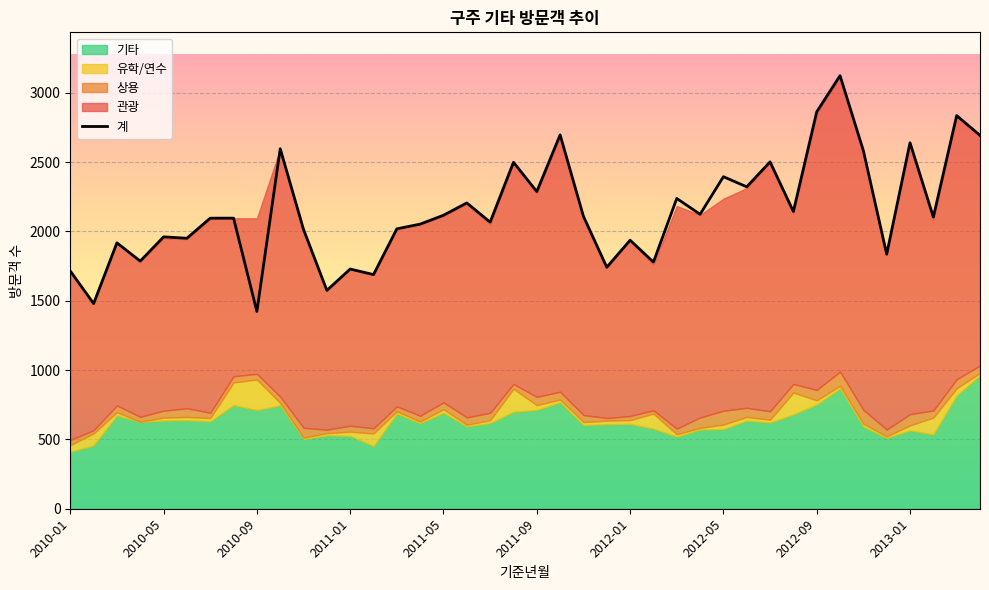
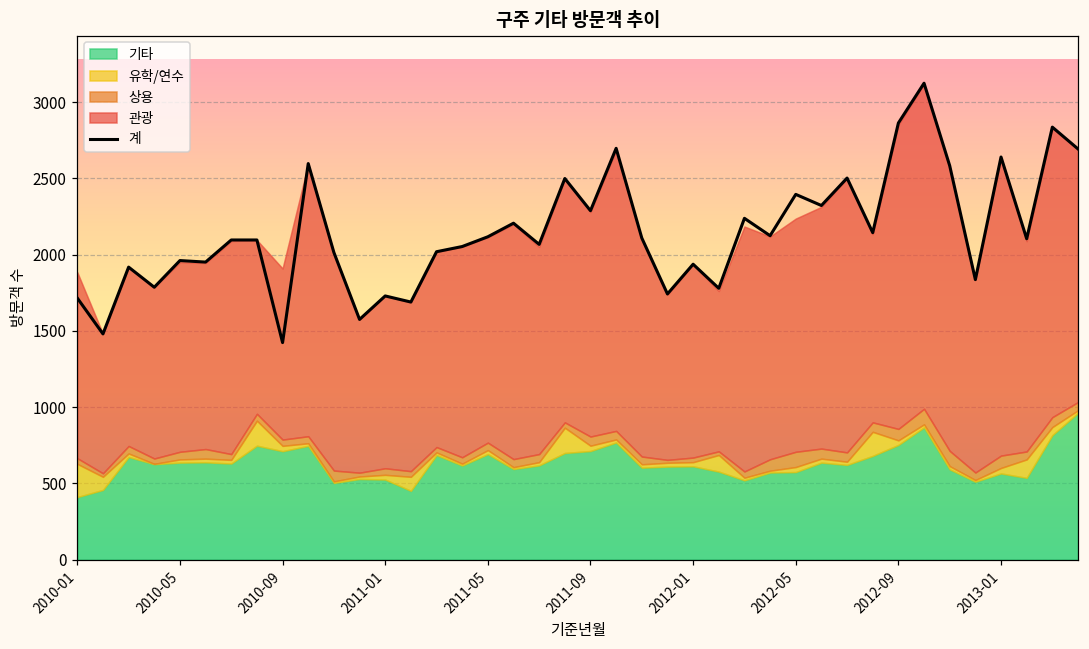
  {
    "기타": {
      "2010-01": 410,
      "2010-05": 640,
      "2010-09": 710,
      "2011-01": 530,
      "2011-05": 690,
      "2011-09": 710,
      "2012-01": 610,
      "2012-05": 570,
      "2012-09": 750,
      "2013-01": 570
    },
    "계": {
      "2010-09": 1420,
      "2012-05": 2400
    },
    "유학/연수": {
-     "2010-01": 50,
+     "2010-01": 220,
      "2010-05": 20,
-     "2010-09": 220,
+     "2010-09": 40,
      "2011-01": 30,
      "2011-05": 30,
      "2011-09": 40,
      "2012-01": 30,
      "2012-05": 30,
      "2012-09": 30,
      "2013-01": 40
    }
  }
